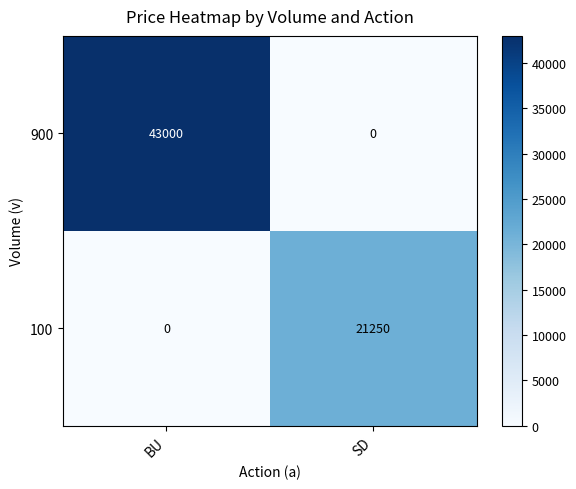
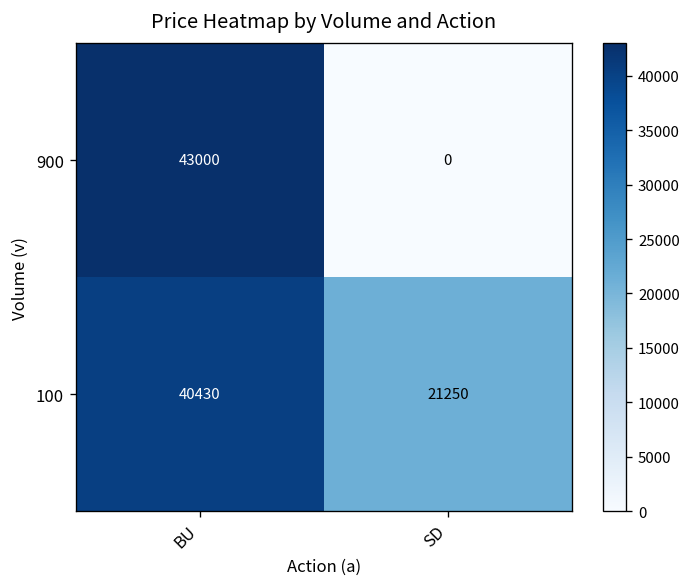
  {
    "900": {
      "BU": 43000,
      "SD": 0
    },
    "100": {
-     "BU": 0,
+     "BU": 40430,
      "SD": 21250
    }
  }
